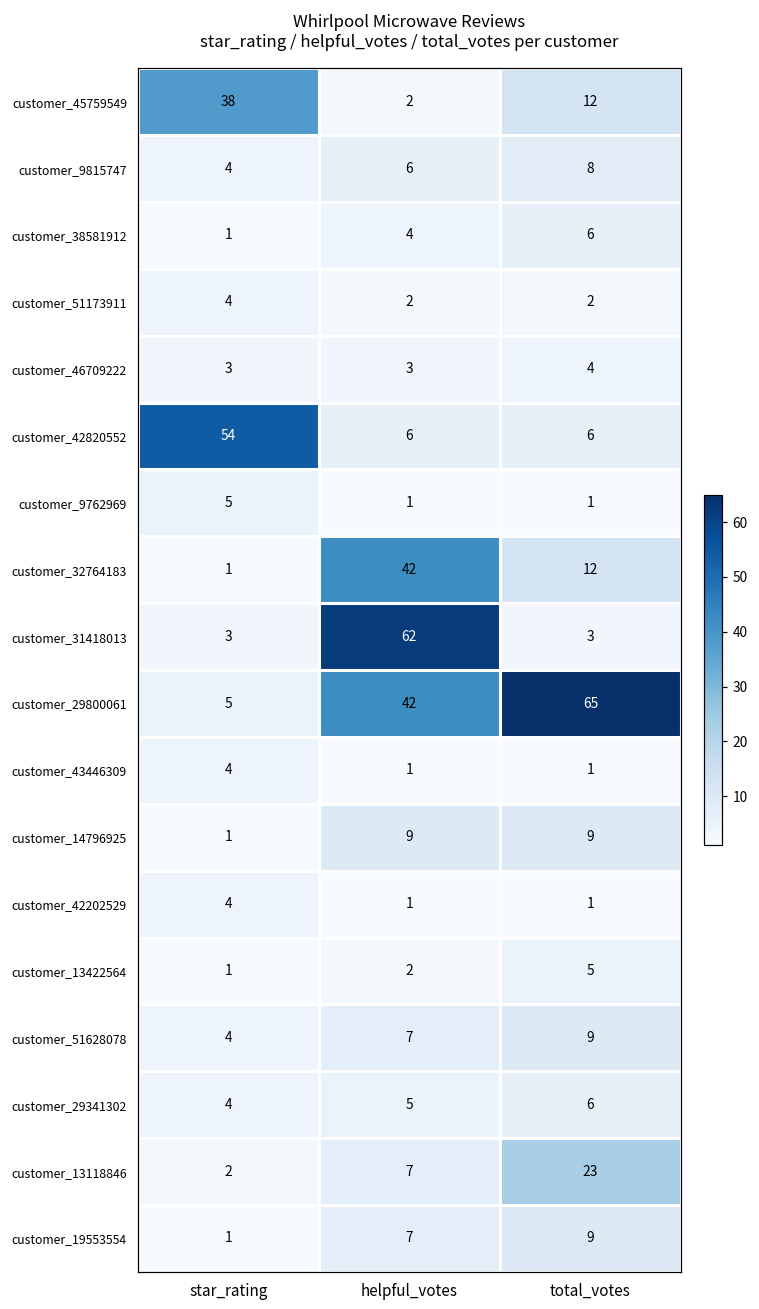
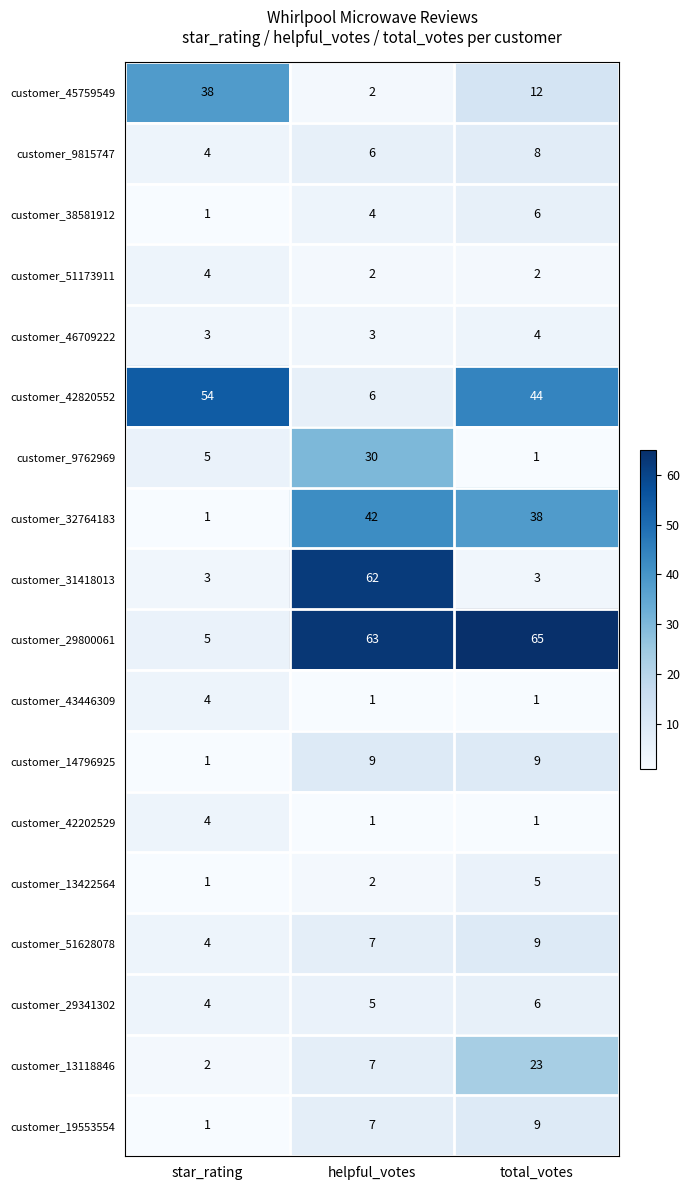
  {
    "customer_45759549": {
      "star_rating": 38,
      "helpful_votes": 2,
      "total_votes": 12
    },
    "customer_9815747": {
      "star_rating": 4,
      "helpful_votes": 6,
      "total_votes": 8
    },
    "customer_38581912": {
      "star_rating": 1,
      "helpful_votes": 4,
      "total_votes": 6
    },
    "customer_51173911": {
      "star_rating": 4,
      "helpful_votes": 2,
      "total_votes": 2
    },
    "customer_46709222": {
      "star_rating": 3,
      "helpful_votes": 3,
      "total_votes": 4
    },
    "customer_42820552": {
      "star_rating": 54,
      "helpful_votes": 6,
-     "total_votes": 6
+     "total_votes": 44
    },
    "customer_9762969": {
      "star_rating": 5,
-     "helpful_votes": 1,
+     "helpful_votes": 30,
      "total_votes": 1
    },
    "customer_32764183": {
      "star_rating": 1,
      "helpful_votes": 42,
-     "total_votes": 12
+     "total_votes": 38
    },
    "customer_31418013": {
      "star_rating": 3,
      "helpful_votes": 62,
      "total_votes": 3
    },
    "customer_29800061": {
      "star_rating": 5,
-     "helpful_votes": 42,
+     "helpful_votes": 63,
      "total_votes": 65
    },
    "customer_43446309": {
      "star_rating": 4,
      "helpful_votes": 1,
      "total_votes": 1
    },
    "customer_14796925": {
      "star_rating": 1,
      "helpful_votes": 9,
      "total_votes": 9
    },
    "customer_42202529": {
      "star_rating": 4,
      "helpful_votes": 1,
      "total_votes": 1
    },
    "customer_13422564": {
      "star_rating": 1,
      "helpful_votes": 2,
      "total_votes": 5
    },
    "customer_51628078": {
      "star_rating": 4,
      "helpful_votes": 7,
      "total_votes": 9
    },
    "customer_29341302": {
      "star_rating": 4,
      "helpful_votes": 5,
      "total_votes": 6
    },
    "customer_13118846": {
      "star_rating": 2,
      "helpful_votes": 7,
      "total_votes": 23
    },
    "customer_19553554": {
      "star_rating": 1,
      "helpful_votes": 7,
      "total_votes": 9
    }
  }
